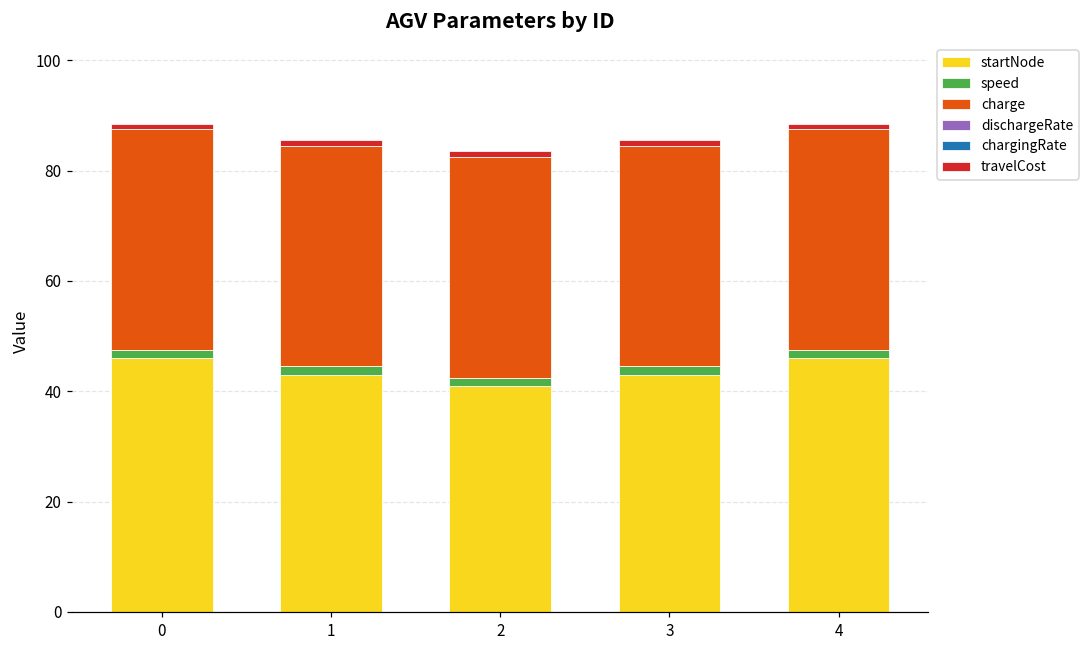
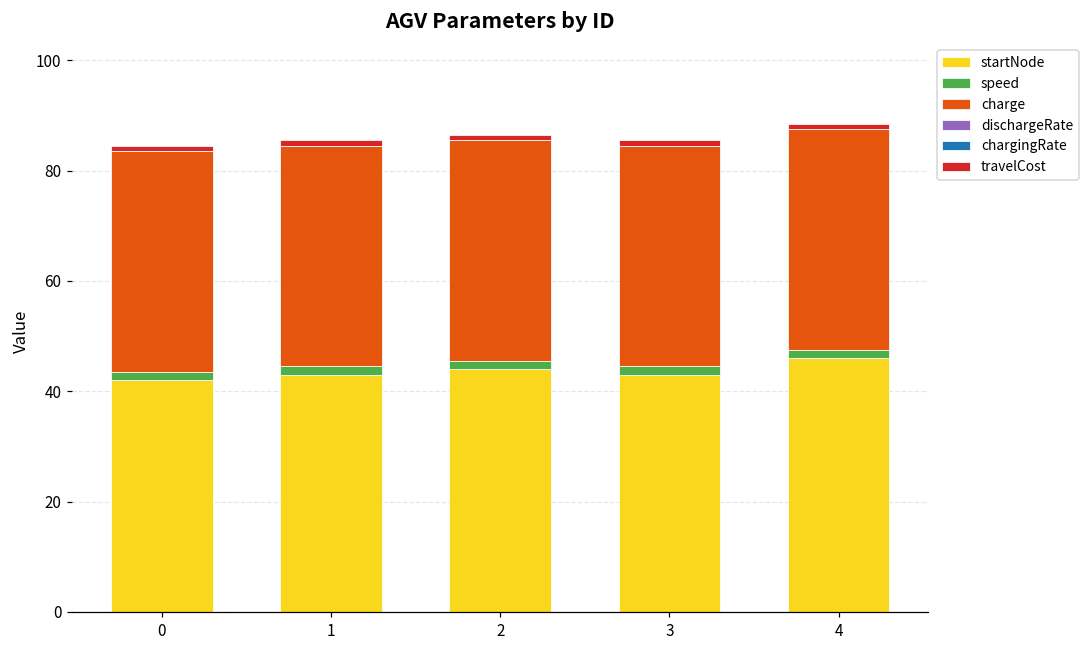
  {
    "startNode": {
-     "0": 46,
+     "0": 42,
      "1": 43,
-     "2": 41,
+     "2": 44,
      "3": 43,
      "4": 46
    },
    "speed": {
      "0": 2,
      "1": 2,
      "2": 2,
      "3": 2,
      "4": 2
    },
    "dischargeRate": {
      "0": 40,
      "1": 40,
      "2": 40,
      "3": 40,
      "4": 40
    },
    "travelCost": {
      "0": 1,
      "1": 1,
      "2": 1,
      "3": 1,
      "4": 1
    }
  }
